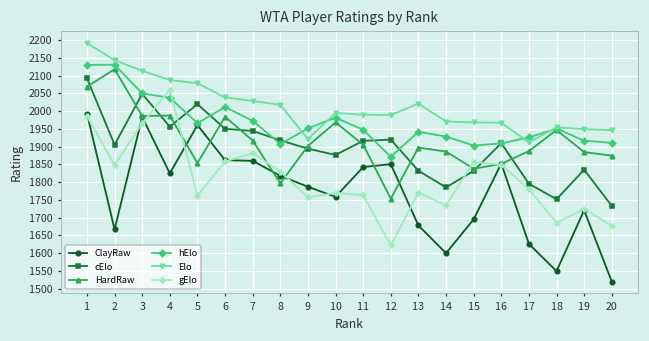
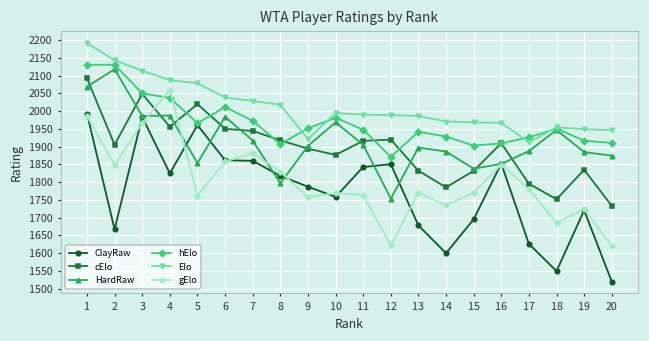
  {
    "Elo": {
      "1": 2190,
      "2": 2140,
      "3": 2110,
      "4": 2090,
      "5": 2080,
      "6": 2040,
      "7": 2030,
      "8": 2020,
      "9": 1920,
      "10": 1990,
      "11": 1990,
      "12": 1990,
-     "13": 2020,
+     "13": 1990,
      "14": 1970,
      "15": 1970,
      "16": 1970,
      "17": 1910,
      "19": 1950,
      "20": 1950
    },
    "gElo": {
      "2": 1850,
      "3": 1970,
      "4": 2060,
      "5": 1760,
      "7": 1880,
      "8": 1830,
      "9": 1760,
      "10": 1770,
      "11": 1760,
      "12": 1620,
      "13": 1770,
      "14": 1730,
-     "15": 1860,
+     "15": 1770,
      "17": 1780,
      "18": 1690,
-     "20": 1680
+     "20": 1620
    }
  }
